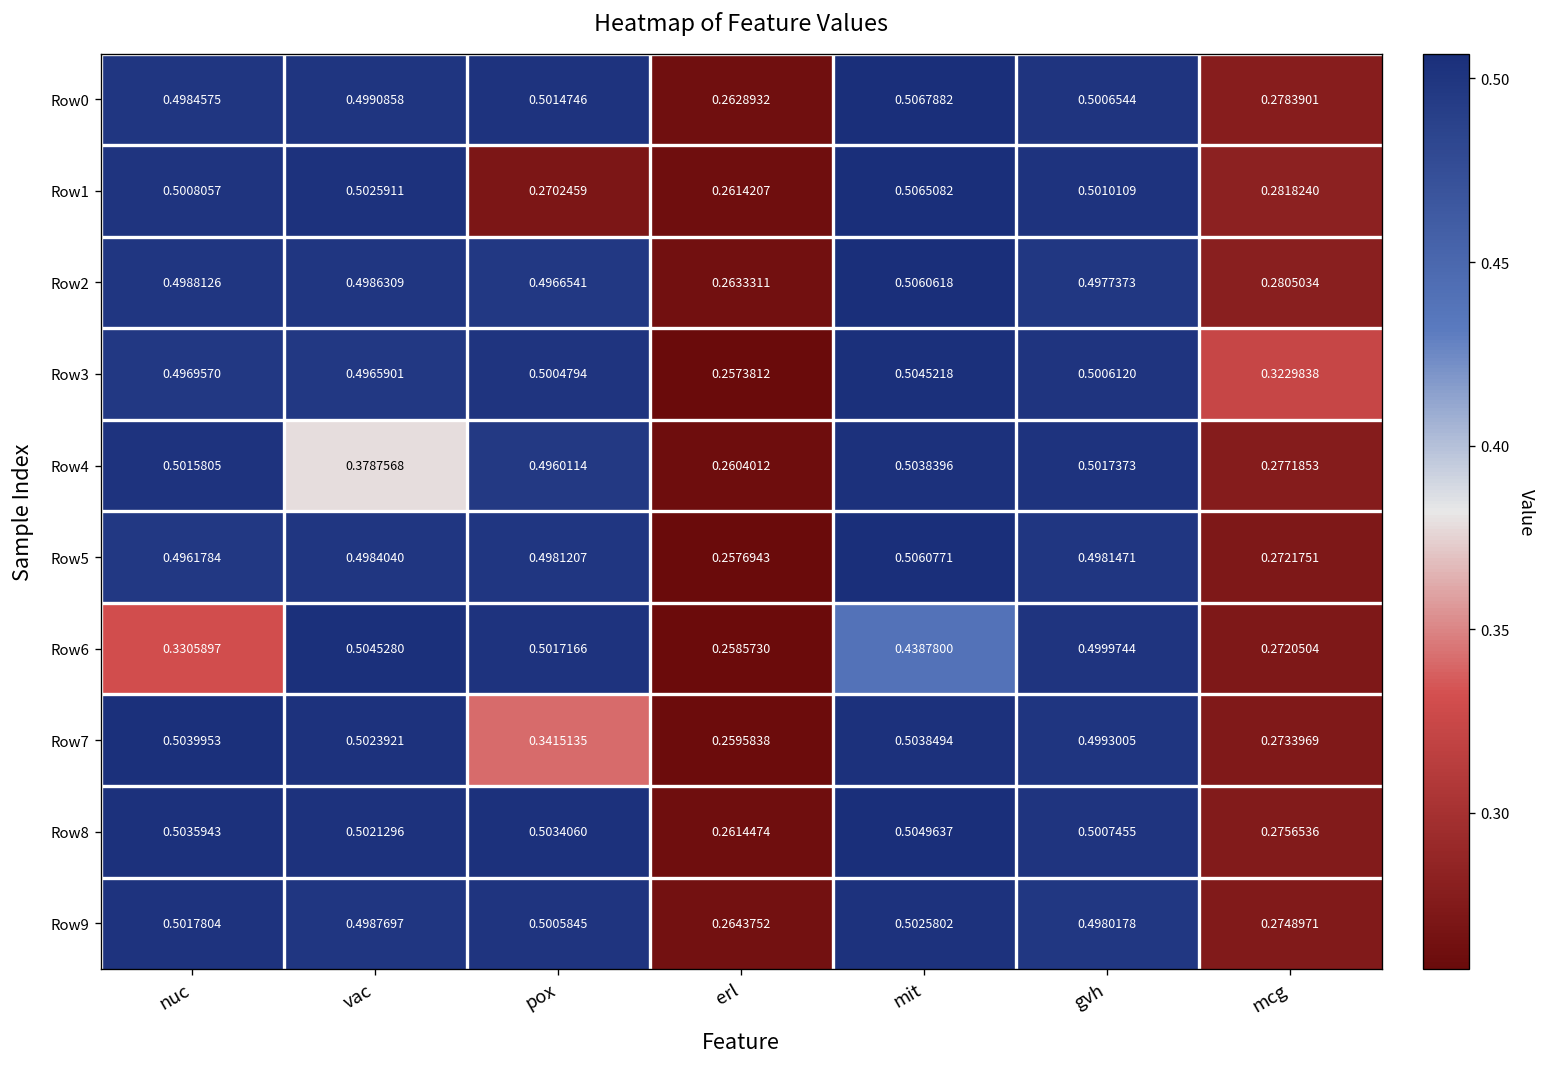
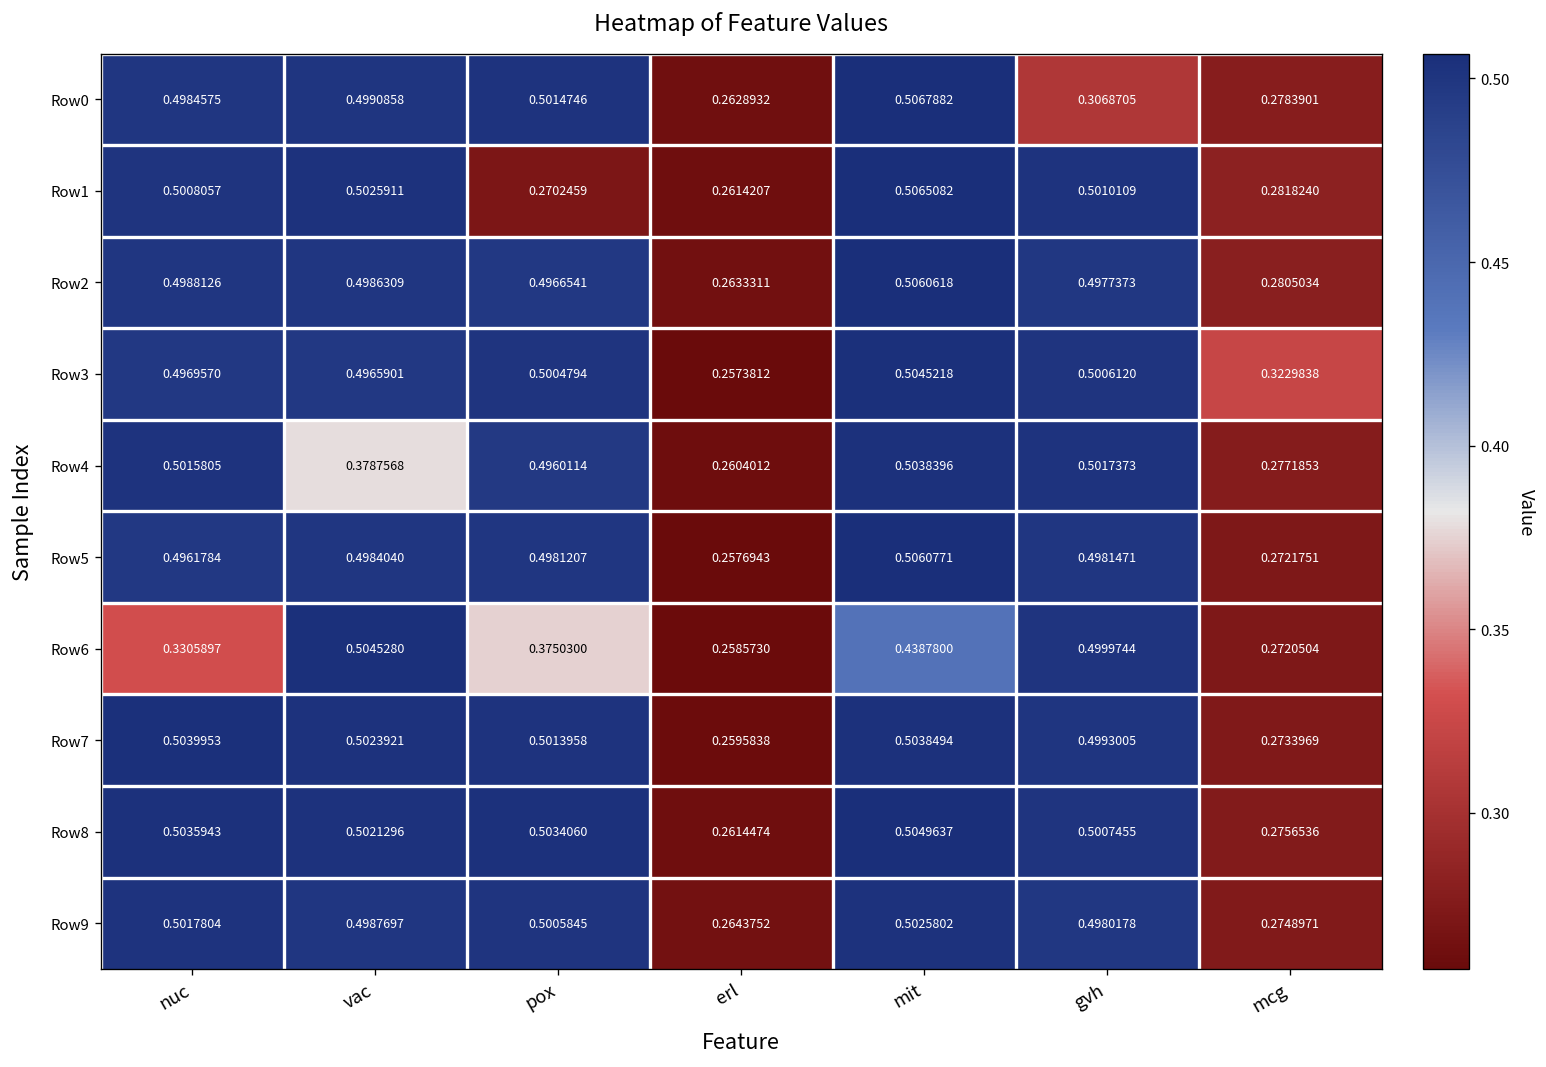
  {
    "Row0": {
      "nuc": 0.4984575,
      "vac": 0.4990858,
      "pox": 0.5014746,
      "erl": 0.2628932,
      "mit": 0.5067882,
-     "gvh": 0.5006544,
+     "gvh": 0.3068705,
      "mcg": 0.2783901
    },
    "Row1": {
      "nuc": 0.5008057,
      "vac": 0.5025911,
      "pox": 0.2702459,
      "erl": 0.2614207,
      "mit": 0.5065082,
      "gvh": 0.5010109,
      "mcg": 0.2818240
    },
    "Row2": {
      "nuc": 0.4988126,
      "vac": 0.4986309,
      "pox": 0.4966541,
      "erl": 0.2633311,
      "mit": 0.5060618,
      "gvh": 0.4977373,
      "mcg": 0.2805034
    },
    "Row3": {
      "nuc": 0.4969570,
      "vac": 0.4965901,
      "pox": 0.5004794,
      "erl": 0.2573812,
      "mit": 0.5045218,
      "gvh": 0.5006120,
      "mcg": 0.3229838
    },
    "Row4": {
      "nuc": 0.5015805,
      "vac": 0.3787568,
      "pox": 0.4960114,
      "erl": 0.2604012,
      "mit": 0.5038396,
      "gvh": 0.5017373,
      "mcg": 0.2771853
    },
    "Row5": {
      "nuc": 0.4961784,
      "vac": 0.4984040,
      "pox": 0.4981207,
      "erl": 0.2576943,
      "mit": 0.5060771,
      "gvh": 0.4981471,
      "mcg": 0.2721751
    },
    "Row6": {
      "nuc": 0.3305897,
      "vac": 0.5045280,
-     "pox": 0.5017166,
+     "pox": 0.3750300,
      "erl": 0.2585730,
      "mit": 0.4387800,
      "gvh": 0.4999744,
      "mcg": 0.2720504
    },
    "Row7": {
      "nuc": 0.5039953,
      "vac": 0.5023921,
-     "pox": 0.3415135,
+     "pox": 0.5013958,
      "erl": 0.2595838,
      "mit": 0.5038494,
      "gvh": 0.4993005,
      "mcg": 0.2733969
    },
    "Row8": {
      "nuc": 0.5035943,
      "vac": 0.5021296,
      "pox": 0.5034060,
      "erl": 0.2614474,
      "mit": 0.5049637,
      "gvh": 0.5007455,
      "mcg": 0.2756536
    },
    "Row9": {
      "nuc": 0.5017804,
      "vac": 0.4987697,
      "pox": 0.5005845,
      "erl": 0.2643752,
      "mit": 0.5025802,
      "gvh": 0.4980178,
      "mcg": 0.2748971
    }
  }
